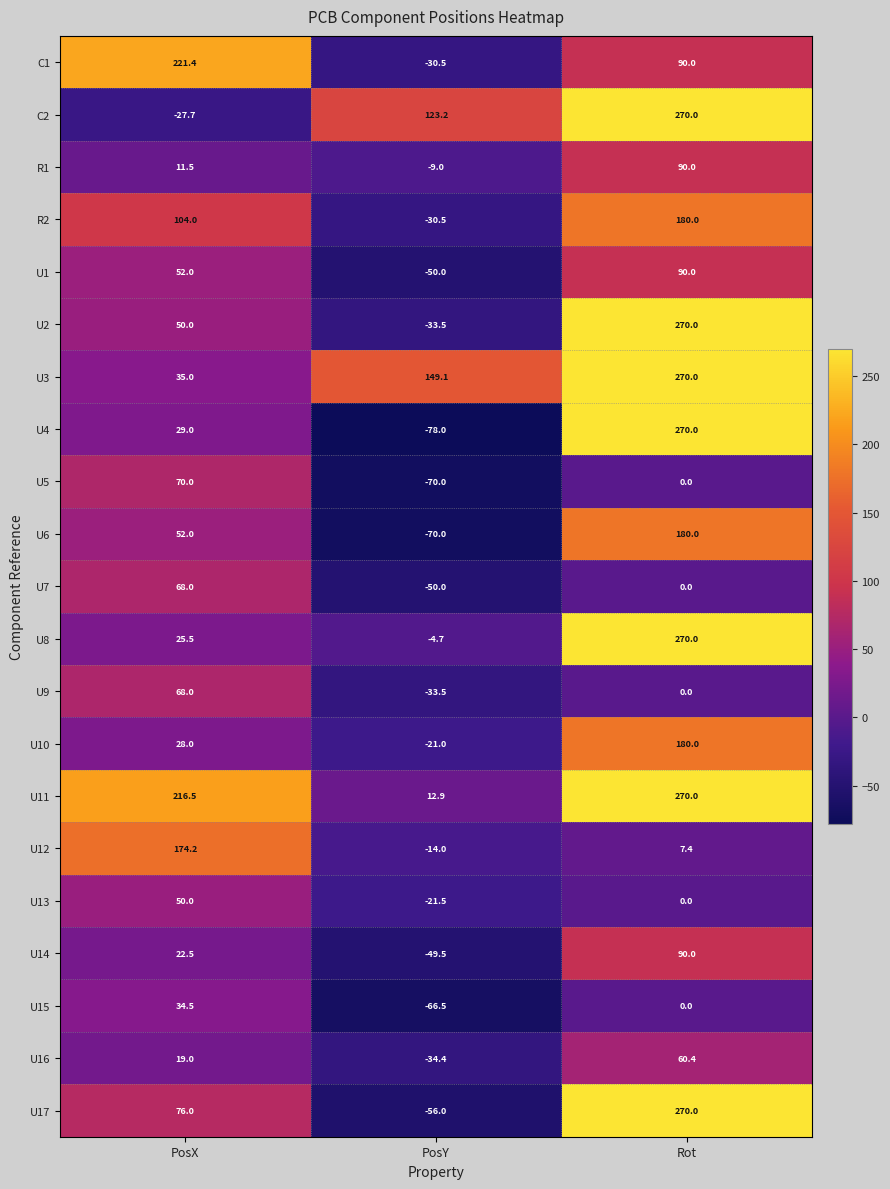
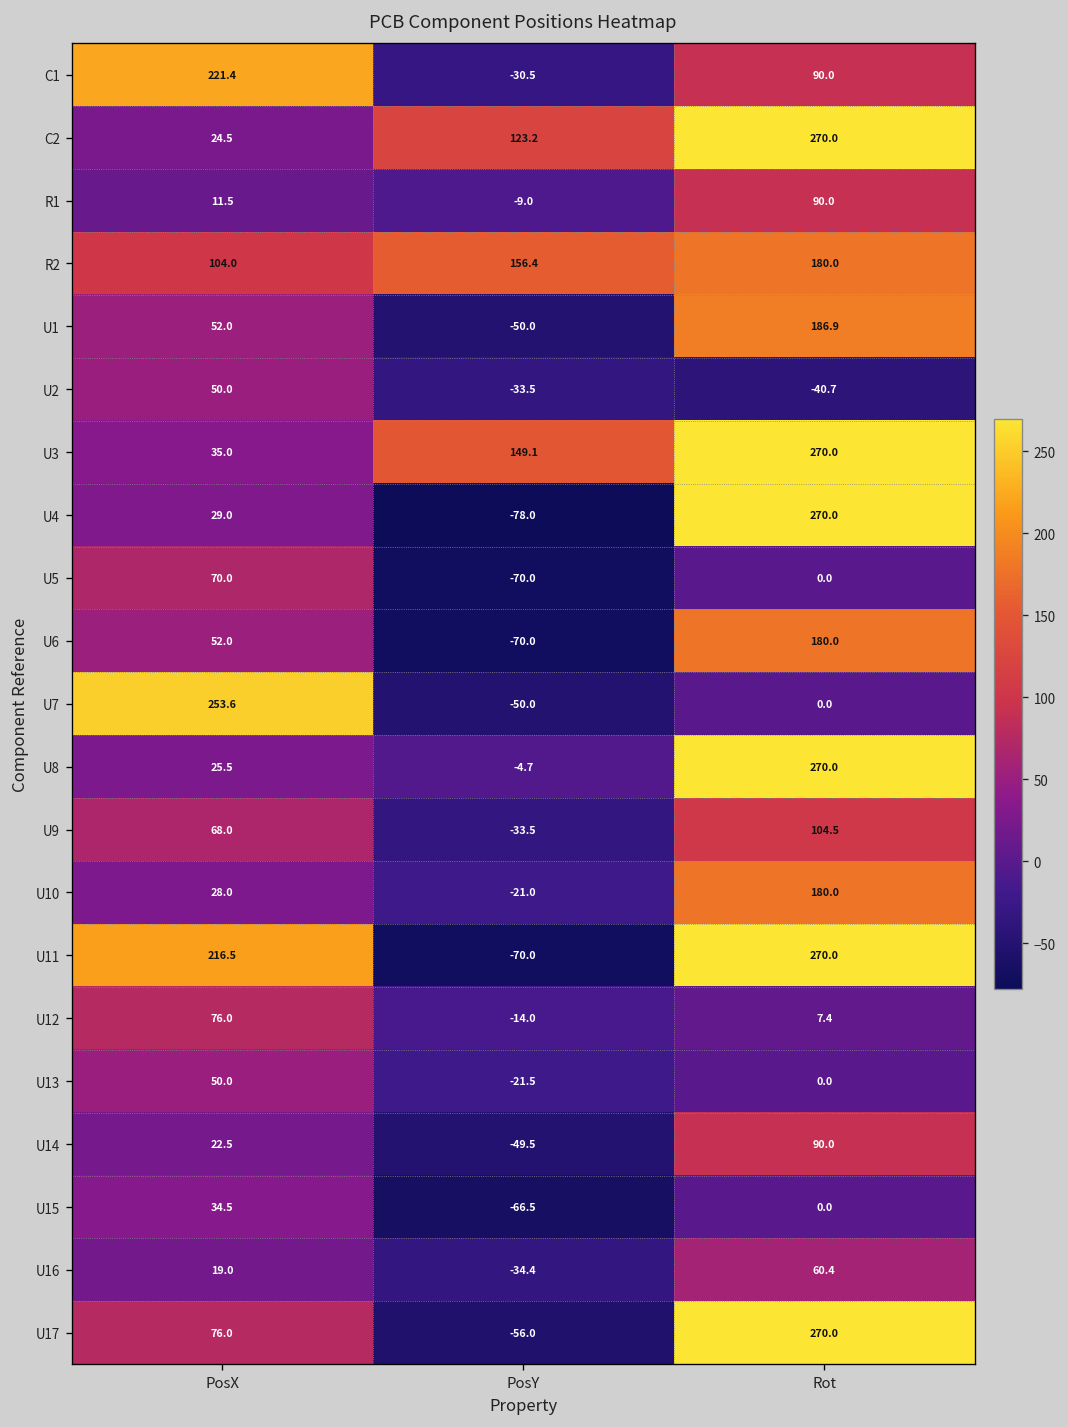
  {
    "C1": {
      "PosX": 221.4,
      "PosY": -30.5,
      "Rot": 90.0
    },
    "C2": {
-     "PosX": -27.7,
+     "PosX": 24.5,
      "PosY": 123.2,
      "Rot": 270.0
    },
    "R1": {
      "PosX": 11.5,
      "PosY": -9.0,
      "Rot": 90.0
    },
    "R2": {
      "PosX": 104.0,
-     "PosY": -30.5,
+     "PosY": 156.4,
      "Rot": 180.0
    },
    "U1": {
      "PosX": 52.0,
      "PosY": -50.0,
-     "Rot": 90.0
+     "Rot": 186.9
    },
    "U2": {
      "PosX": 50.0,
      "PosY": -33.5,
-     "Rot": 270.0
+     "Rot": -40.7
    },
    "U3": {
      "PosX": 35.0,
      "PosY": 149.1,
      "Rot": 270.0
    },
    "U4": {
      "PosX": 29.0,
      "PosY": -78.0,
      "Rot": 270.0
    },
    "U5": {
      "PosX": 70.0,
      "PosY": -70.0,
      "Rot": 0.0
    },
    "U6": {
      "PosX": 52.0,
      "PosY": -70.0,
      "Rot": 180.0
    },
    "U7": {
-     "PosX": 68.0,
+     "PosX": 253.6,
      "PosY": -50.0,
      "Rot": 0.0
    },
    "U8": {
      "PosX": 25.5,
      "PosY": -4.7,
      "Rot": 270.0
    },
    "U9": {
      "PosX": 68.0,
      "PosY": -33.5,
-     "Rot": 0.0
+     "Rot": 104.5
    },
    "U10": {
      "PosX": 28.0,
      "PosY": -21.0,
      "Rot": 180.0
    },
    "U11": {
      "PosX": 216.5,
-     "PosY": 12.9,
+     "PosY": -70.0,
      "Rot": 270.0
    },
    "U12": {
-     "PosX": 174.2,
+     "PosX": 76.0,
      "PosY": -14.0,
      "Rot": 7.4
    },
    "U13": {
      "PosX": 50.0,
      "PosY": -21.5,
      "Rot": 0.0
    },
    "U14": {
      "PosX": 22.5,
      "PosY": -49.5,
      "Rot": 90.0
    },
    "U15": {
      "PosX": 34.5,
      "PosY": -66.5,
      "Rot": 0.0
    },
    "U16": {
      "PosX": 19.0,
      "PosY": -34.4,
      "Rot": 60.4
    },
    "U17": {
      "PosX": 76.0,
      "PosY": -56.0,
      "Rot": 270.0
    }
  }
